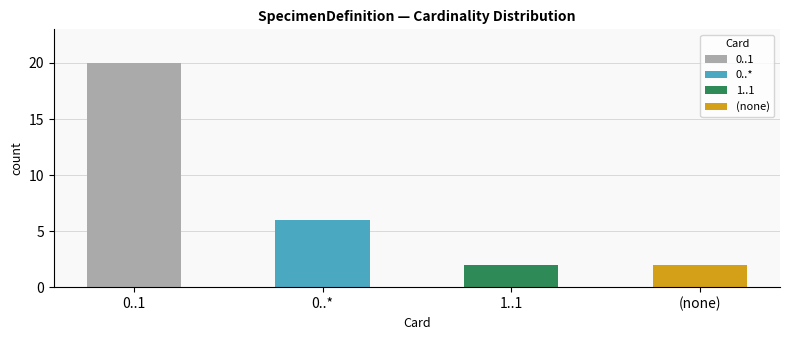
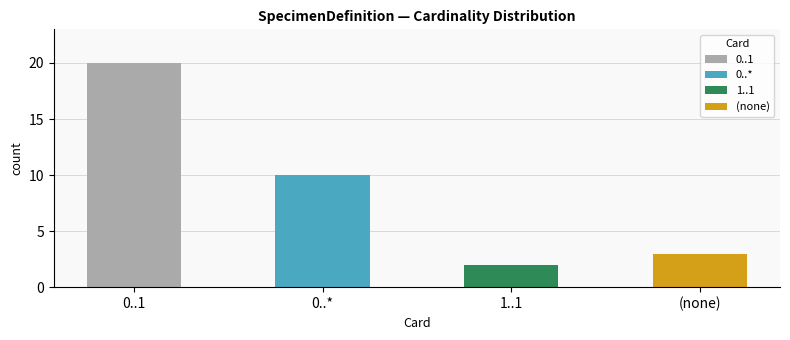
  {
    "0..*": {
-     "0..*": 6
+     "0..*": 10
    },
    "1..1": {
      "1..1": 2
    },
    "(none)": {
-     "(none)": 2
+     "(none)": 3
    }
  }
